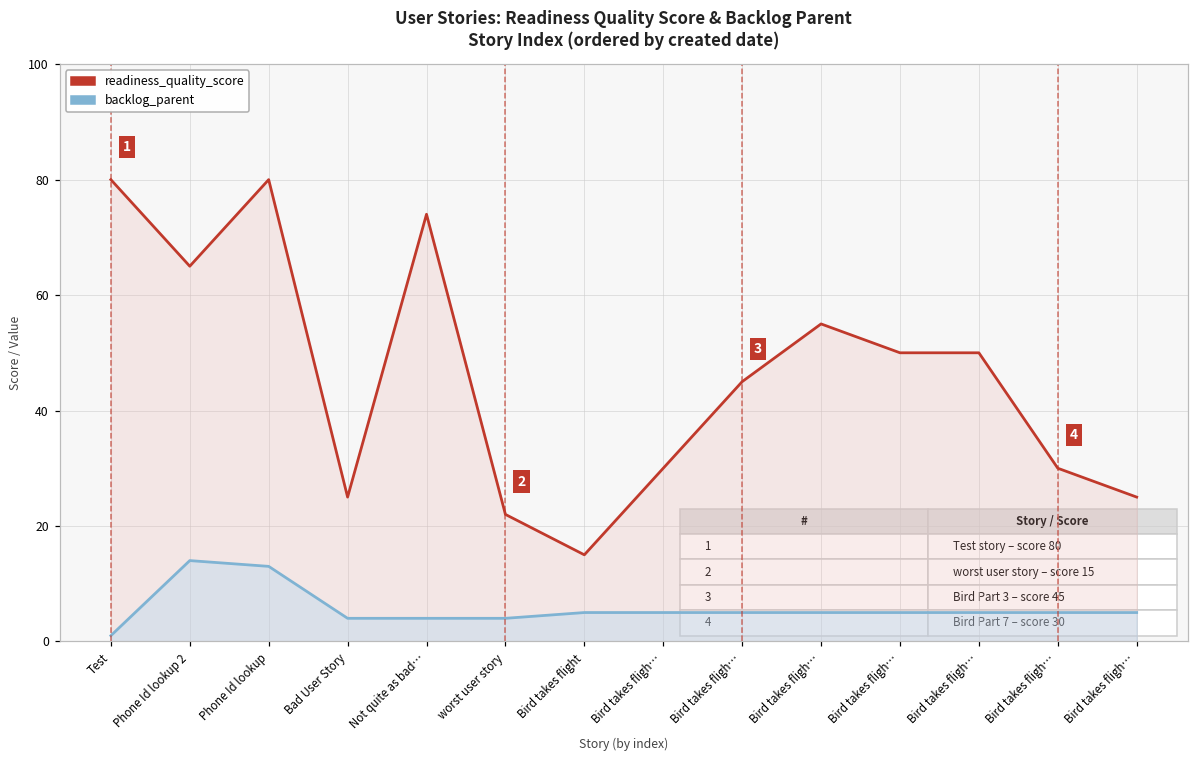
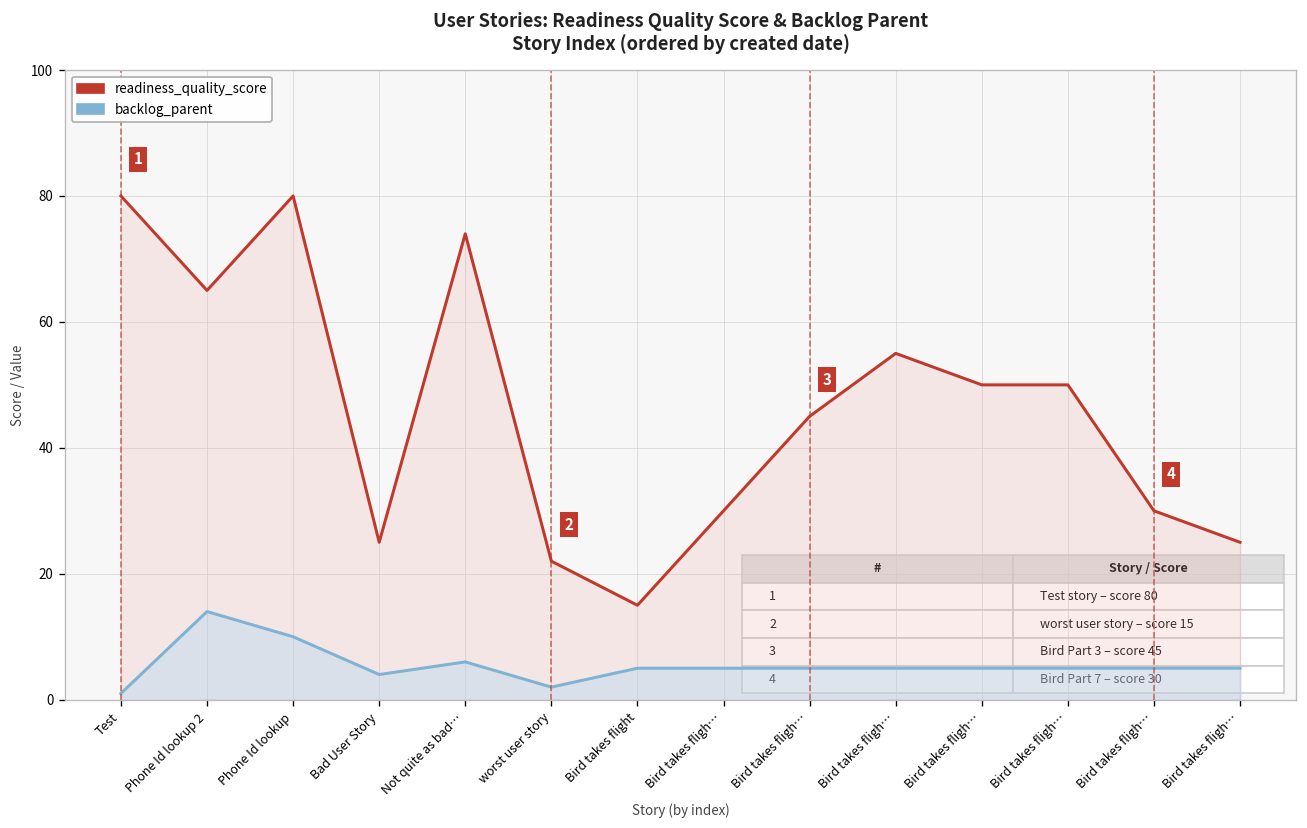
  {
    "readiness_quality_score": {
      "Test": 80,
      "Phone Id lookup 2": 65,
      "Phone Id lookup": 80,
      "Bad User Story": 25,
      "Not quite as bad…": 74,
      "worst user story": 22,
      "Bird takes flight": 15
    },
    "backlog_parent": {
      "Test": 1,
      "Phone Id lookup 2": 14,
-     "Phone Id lookup": 13,
+     "Phone Id lookup": 10,
      "Bad User Story": 4,
-     "Not quite as bad…": 4,
-     "worst user story": 4,
+     "Not quite as bad…": 6,
+     "worst user story": 2,
      "Bird takes flight": 5
    }
  }
